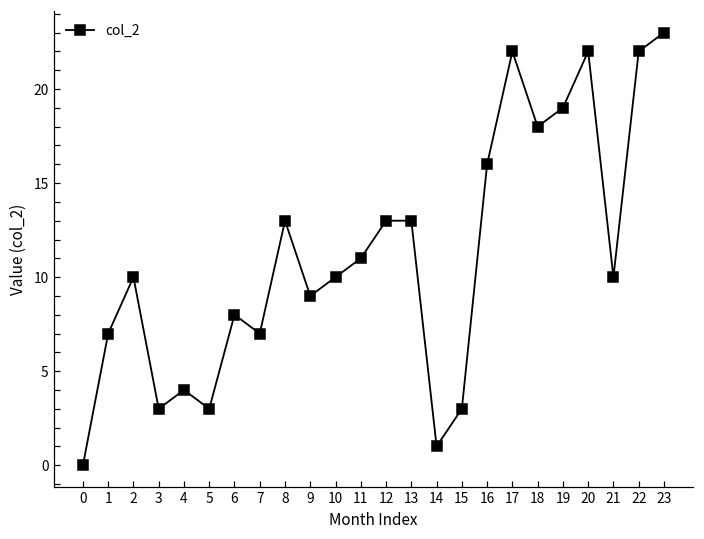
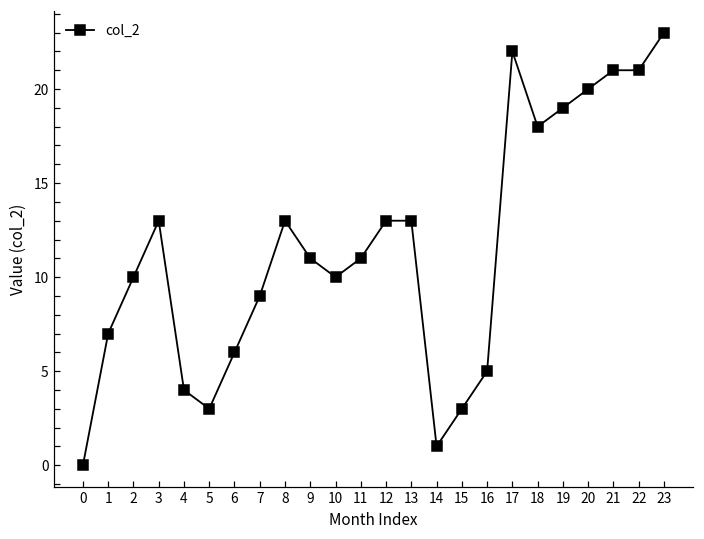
  {
    "0": 0,
    "1": 7,
    "2": 10,
-   "3": 3,
+   "3": 13,
    "4": 4,
    "5": 3,
-   "6": 8,
-   "7": 7,
+   "6": 6,
+   "7": 9,
    "8": 13,
-   "9": 9,
+   "9": 11,
    "10": 10,
    "11": 11,
    "12": 13,
    "13": 13,
    "14": 1,
    "15": 3,
-   "16": 16,
+   "16": 5,
    "17": 22,
    "18": 18,
    "19": 19,
-   "20": 22,
-   "21": 10,
-   "22": 22,
+   "20": 20,
+   "21": 21,
+   "22": 21,
    "23": 23
  }
